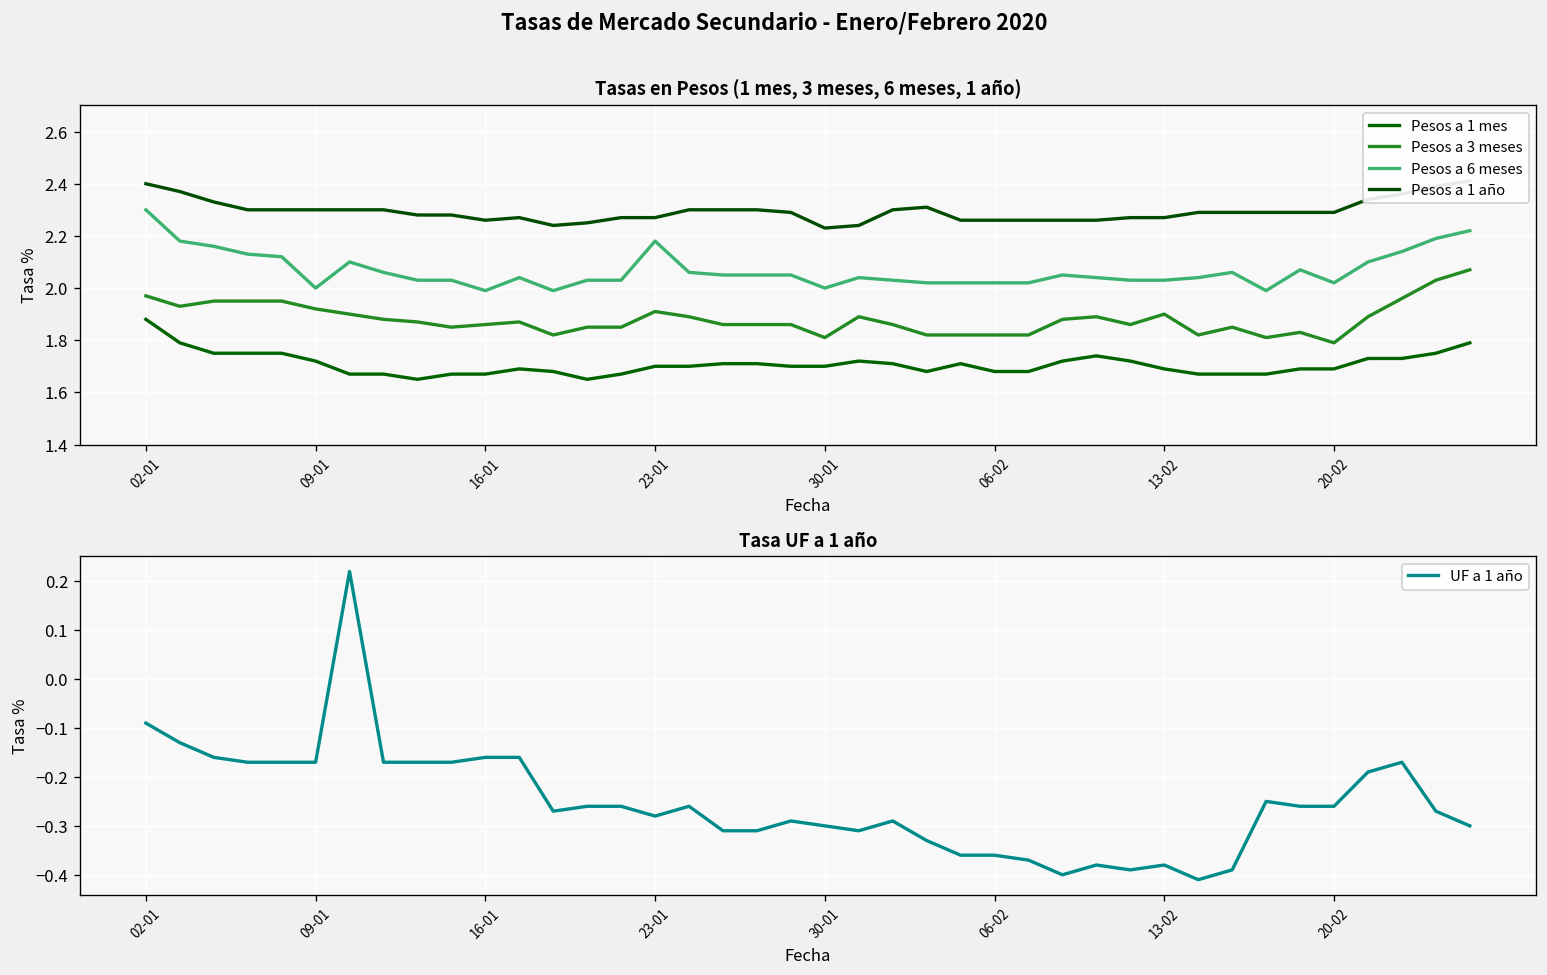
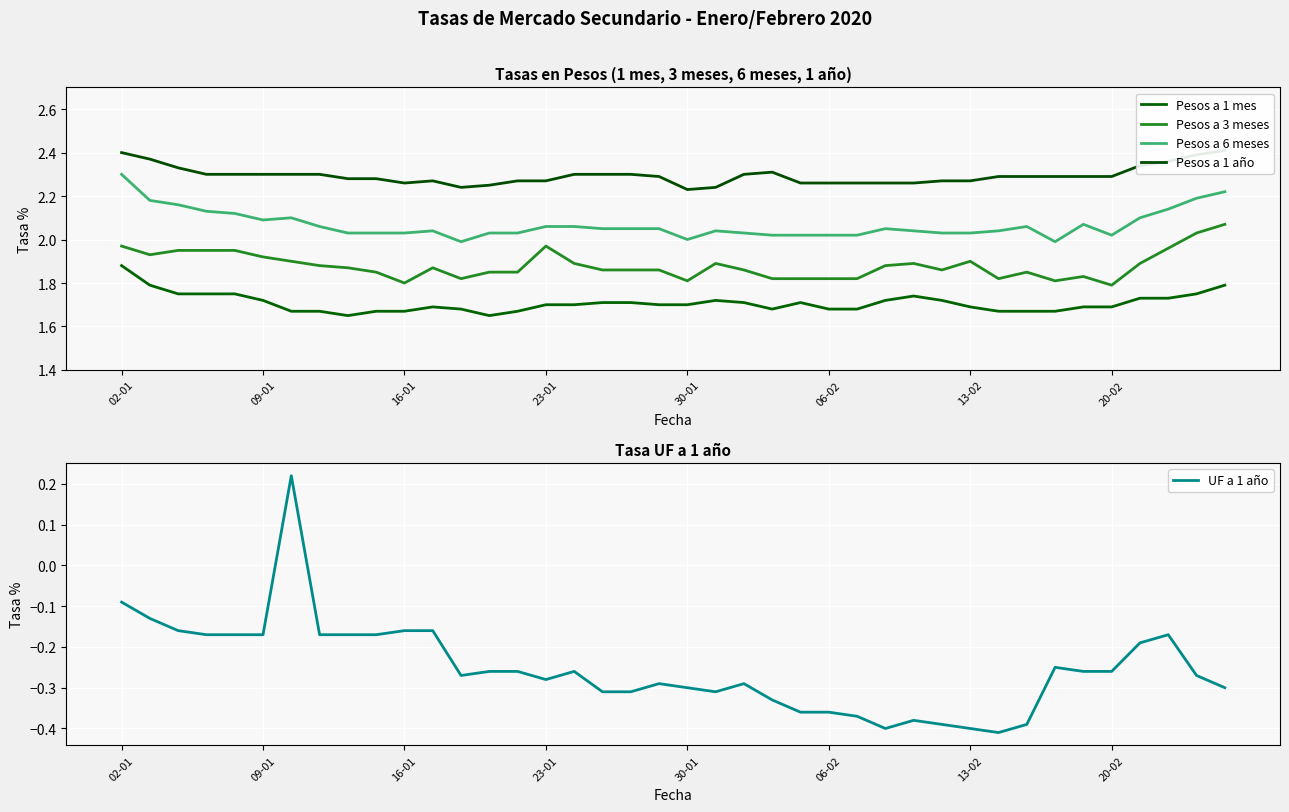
  {
    "Tasas en Pesos (1 mes, 3 meses, 6 meses, 1 año)": {
      "Pesos a 3 meses": {
        "02-01": 1.97,
        "09-01": 1.92,
-       "16-01": 1.86,
-       "23-01": 1.91,
+       "16-01": 1.80,
+       "23-01": 1.97,
        "30-01": 1.81,
        "06-02": 1.82,
        "13-02": 1.90,
        "20-02": 1.79
      },
      "Pesos a 6 meses": {
        "02-01": 2.30,
-       "09-01": 2.00,
-       "16-01": 1.99,
-       "23-01": 2.18,
+       "09-01": 2.09,
+       "16-01": 2.03,
+       "23-01": 2.06,
        "30-01": 2.00,
        "06-02": 2.02,
        "13-02": 2.03,
        "20-02": 2.02
      }
    },
    "Tasa UF a 1 año": {
      "02-01": -0.09,
      "09-01": -0.17,
      "16-01": -0.16,
      "23-01": -0.28,
      "30-01": -0.30,
      "06-02": -0.36,
-     "13-02": -0.38,
+     "13-02": -0.40,
      "20-02": -0.26
    }
  }
